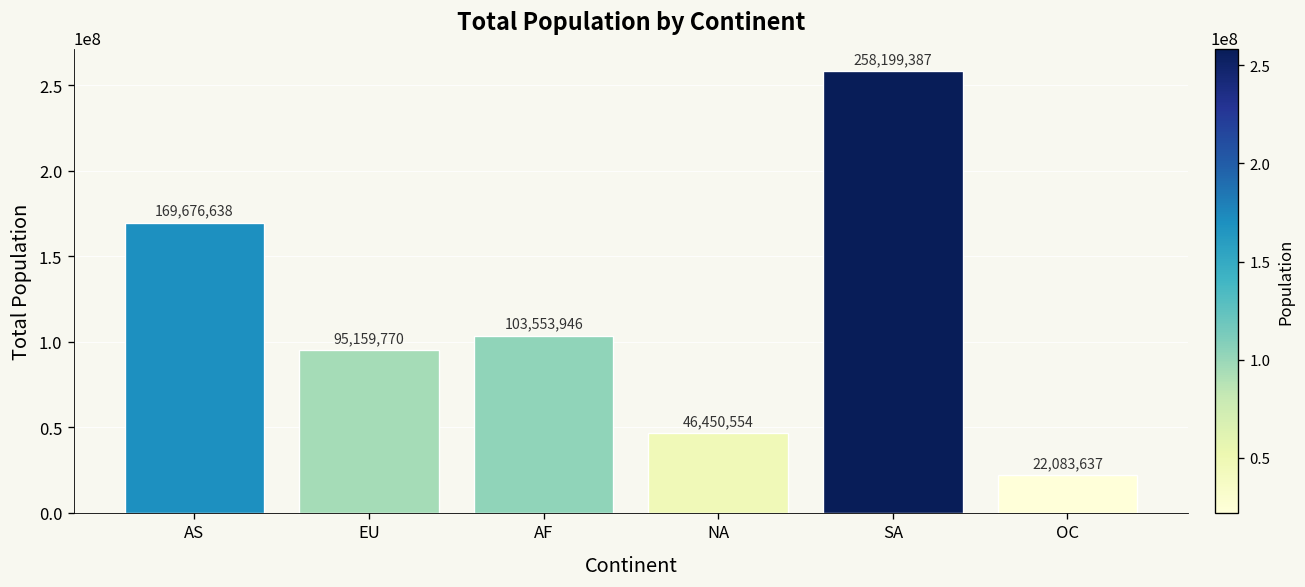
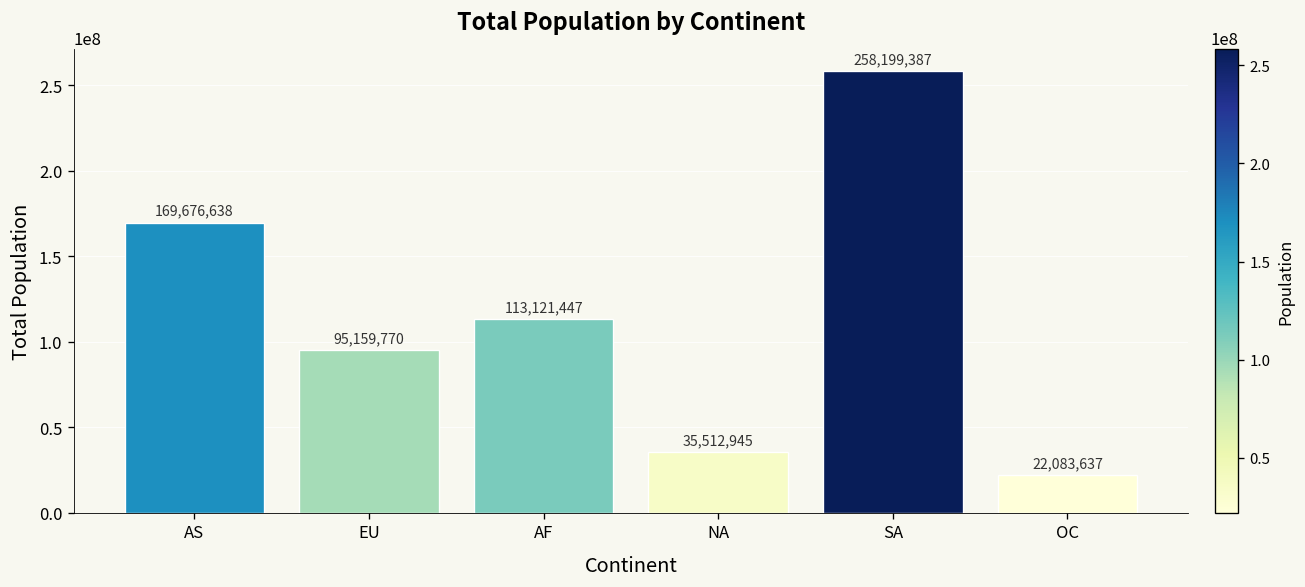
  {
    "AS": "169,676,638",
    "EU": "95,159,770",
-   "AF": "103,553,946",
-   "NA": "46,450,554",
+   "AF": "113,121,447",
+   "NA": "35,512,945",
    "SA": "258,199,387",
    "OC": "22,083,637"
  }
